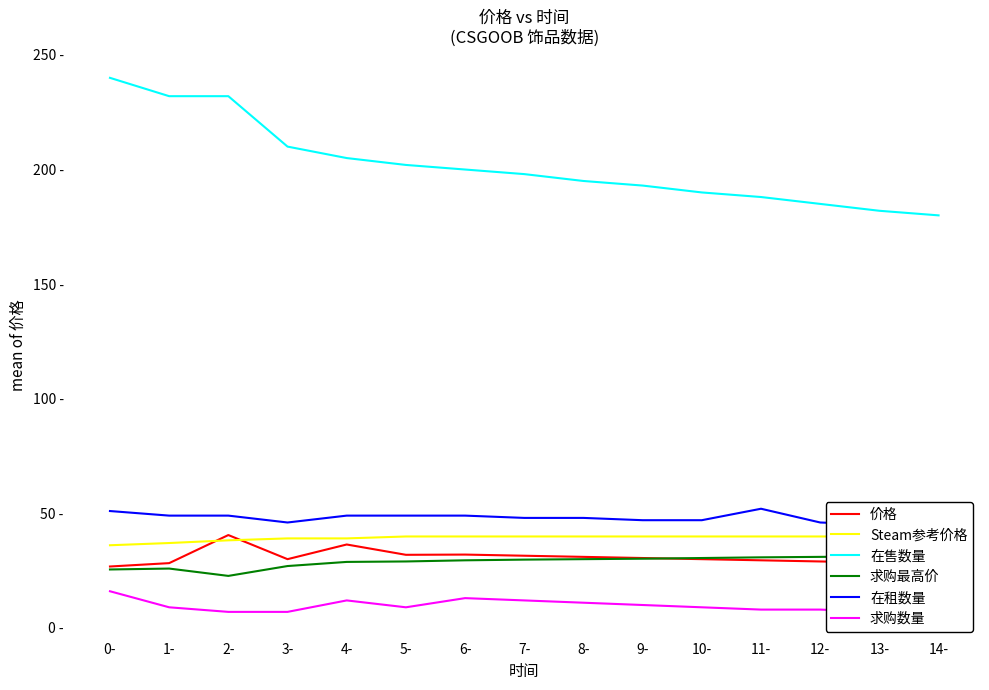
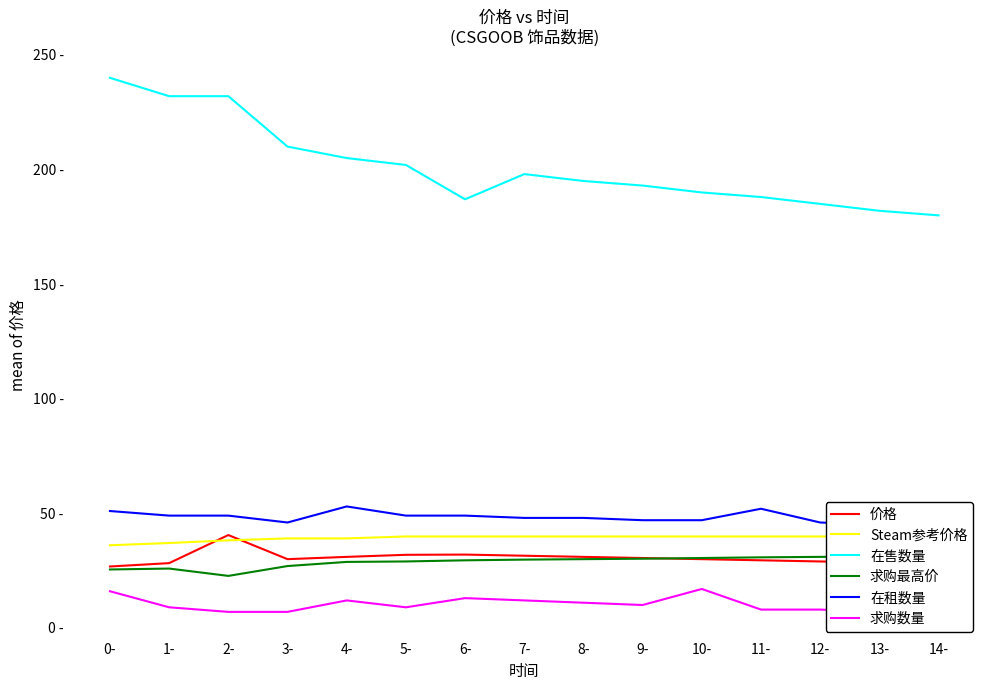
  {
    "价格": {
      "0-": "27 -",
      "1-": "28 -",
      "2-": "41 -",
      "3-": "30 -",
-     "4-": "36 -",
+     "4-": "31 -",
      "5-": "32 -",
      "6-": "32 -",
      "7-": "32 -",
      "11-": "30 -",
      "12-": "29 -"
    },
    "Steam参考价格": {
      "0-": "36 -",
      "1-": "37 -",
      "2-": "38 -",
      "3-": "39 -",
      "4-": "39 -",
      "5-": "40 -",
      "6-": "40 -",
      "7-": "40 -",
      "8-": "40 -",
      "9-": "40 -",
      "10-": "40 -",
      "11-": "40 -",
      "12-": "40 -"
    },
    "在售数量": {
      "0-": "240 -",
      "1-": "232 -",
      "2-": "232 -",
      "3-": "210 -",
      "4-": "205 -",
      "5-": "202 -",
-     "6-": "200 -",
+     "6-": "187 -",
      "7-": "198 -",
      "8-": "195 -",
      "9-": "193 -",
      "10-": "190 -",
      "11-": "188 -",
      "12-": "185 -",
      "13-": "182 -",
      "14-": "180 -"
    },
    "求购最高价": {
      "0-": "26 -",
      "1-": "26 -",
      "2-": "23 -",
      "3-": "27 -",
      "4-": "29 -",
      "5-": "29 -",
      "6-": "30 -",
      "7-": "30 -",
      "11-": "31 -",
      "12-": "31 -"
    },
    "在租数量": {
      "0-": "51 -",
      "1-": "49 -",
      "2-": "49 -",
      "3-": "46 -",
-     "4-": "49 -",
+     "4-": "53 -",
      "5-": "49 -",
      "6-": "49 -",
      "7-": "48 -",
      "8-": "48 -",
      "9-": "47 -",
      "10-": "47 -",
      "11-": "52 -",
      "12-": "46 -"
    },
    "求购数量": {
      "0-": "16 -",
      "1-": "9 -",
      "2-": "7 -",
      "3-": "7 -",
      "4-": "12 -",
      "5-": "9 -",
      "6-": "13 -",
      "7-": "12 -",
      "8-": "11 -",
      "9-": "10 -",
-     "10-": "9 -",
+     "10-": "17 -",
      "11-": "8 -",
      "12-": "8 -"
    }
  }
